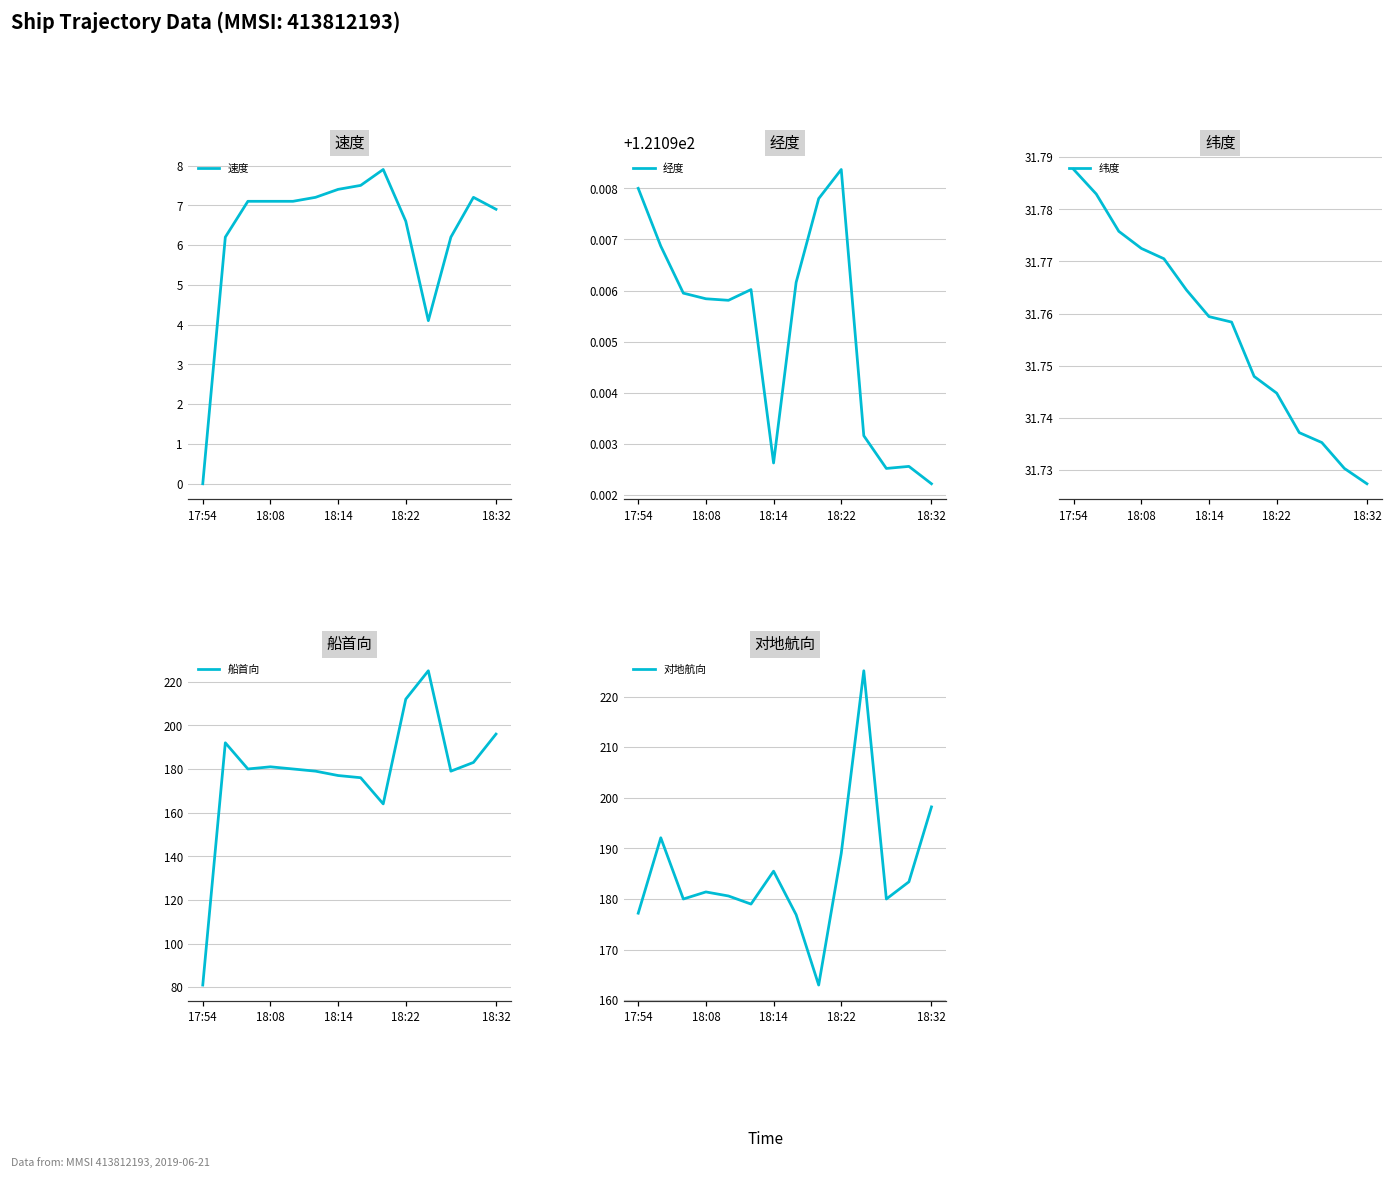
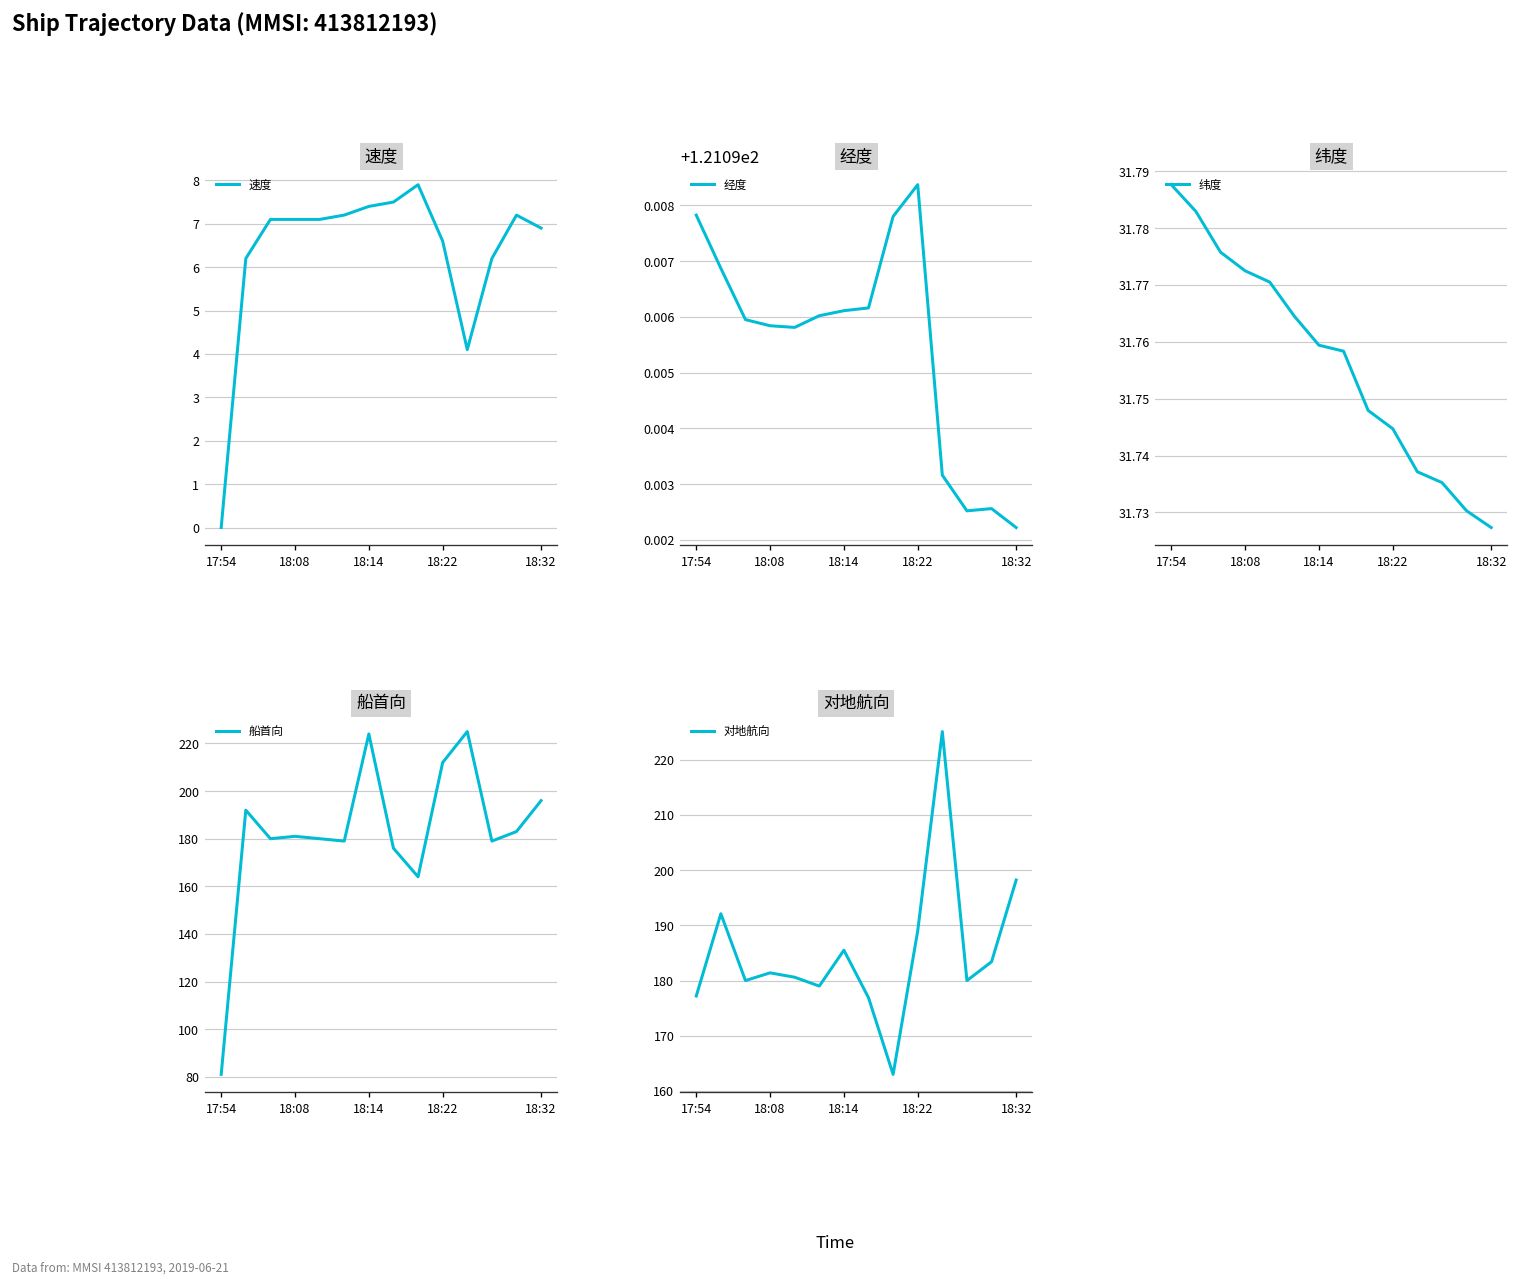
  {
    "速度": {
      "17:54": 0.0,
      "18:08": 7.1,
      "18:14": 7.4,
      "18:22": 6.6,
      "18:32": 6.9
    },
    "经度": {
-     "17:54": 121.0980,
+     "17:54": 121.0978,
      "18:08": 121.0958,
-     "18:14": 121.0926,
+     "18:14": 121.0961,
      "18:22": 121.0984,
      "18:32": 121.0922
    },
    "纬度": {
      "17:54": 31.788,
      "18:08": 31.772,
      "18:14": 31.759,
      "18:22": 31.745,
      "18:32": 31.727
    },
    "船首向": {
      "17:54": 81,
      "18:08": 181,
-     "18:14": 177,
+     "18:14": 224,
      "18:22": 212,
      "18:32": 196
    },
    "对地航向": {
      "17:54": 177,
      "18:08": 181,
      "18:14": 186,
      "18:22": 189,
      "18:32": 198
    }
  }
